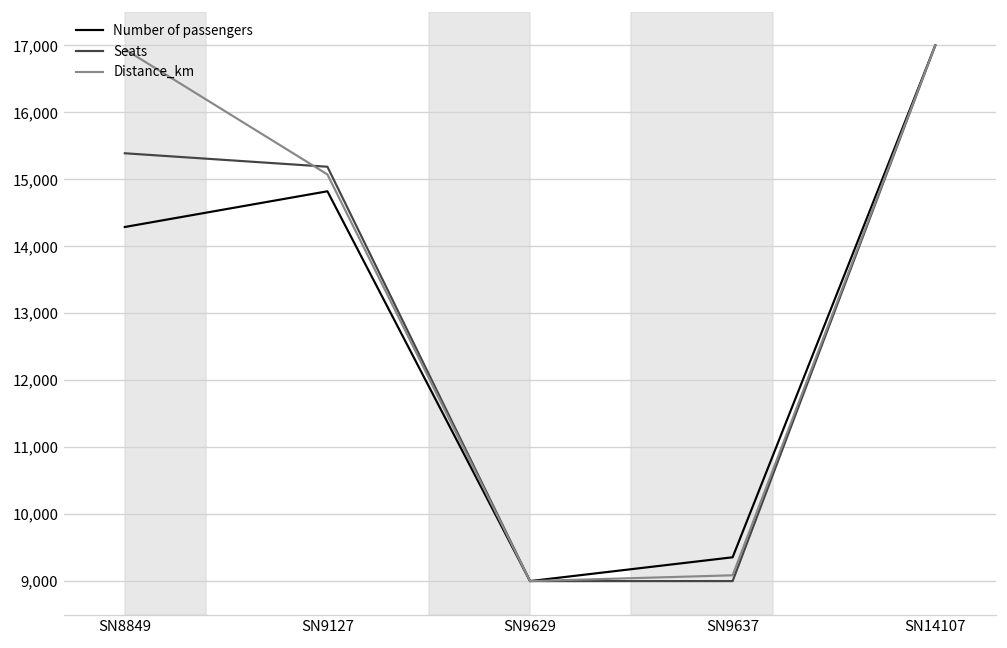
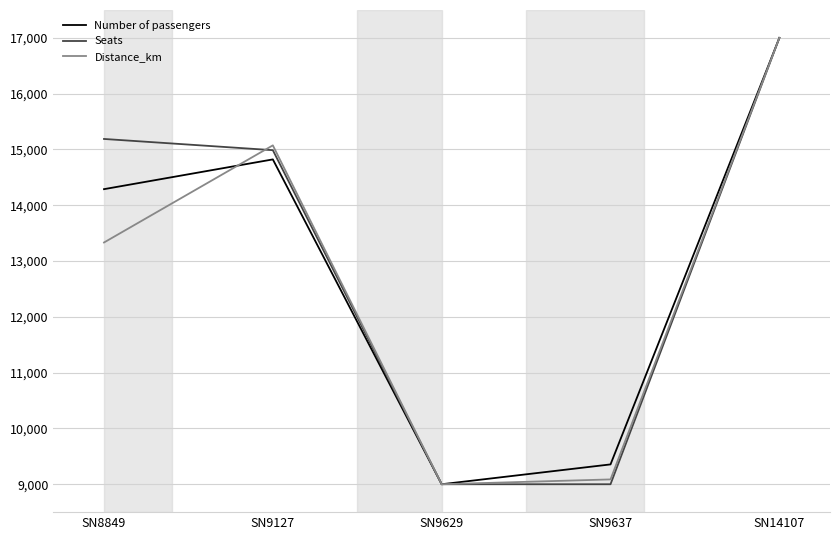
  {
    "Number of passengers": {
      "SN8849": "14,300",
      "SN9127": "14,800",
      "SN9637": "9,400"
    },
    "Seats": {
-     "SN8849": "15,400",
-     "SN9127": "15,200",
+     "SN8849": "15,200",
+     "SN9127": "15,000",
      "SN9637": "9,000"
    },
    "Distance_km": {
-     "SN8849": "16,900",
+     "SN8849": "13,300",
      "SN9127": "15,100",
      "SN9637": "9,100"
    }
  }
